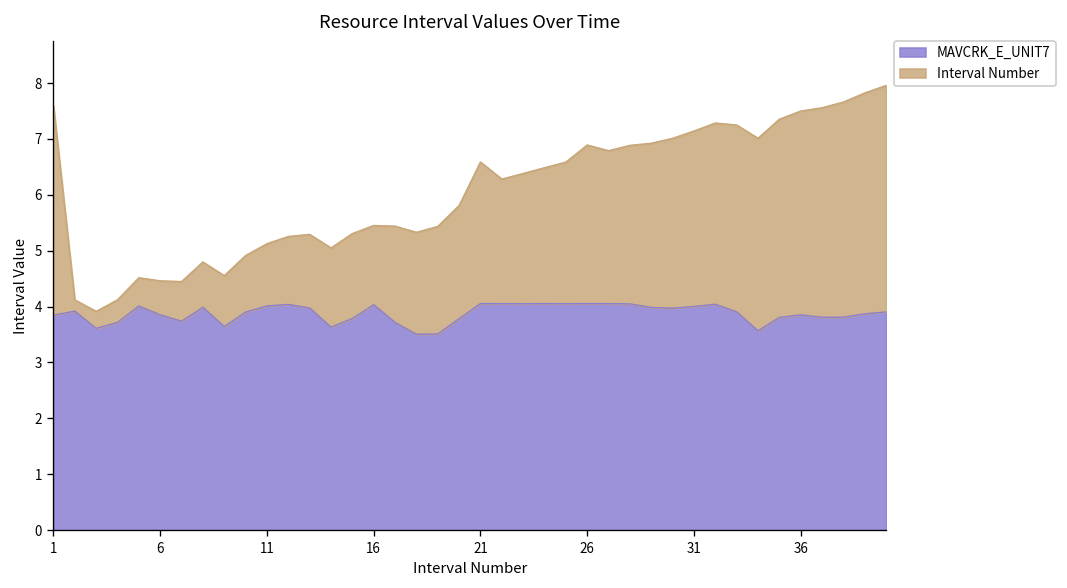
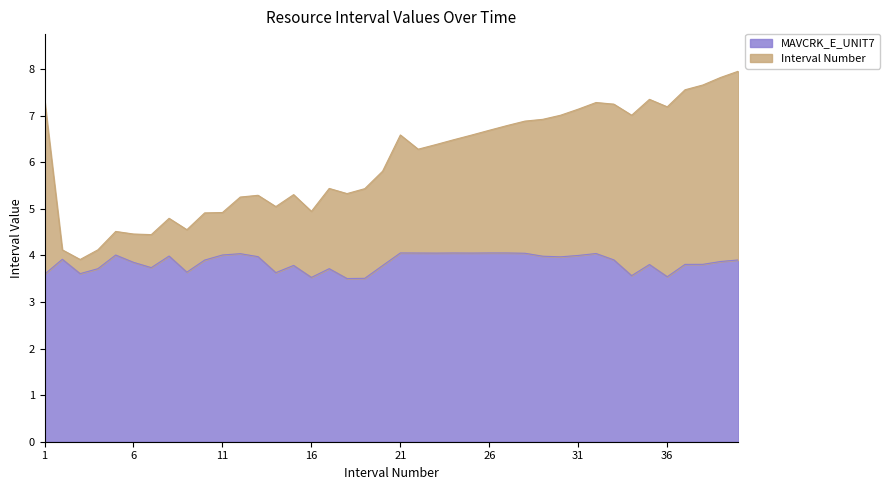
  {
    "MAVCRK_E_UNIT7": {
-     "1": 3.8,
+     "1": 3.6,
      "6": 3.9,
      "11": 4.0,
-     "16": 4.0,
+     "16": 3.5,
      "21": 4.1,
      "26": 4.1,
      "31": 4.0,
-     "36": 3.9
+     "36": 3.5
    },
    "Interval Number": {
      "1": 3.8,
      "6": 0.6,
-     "11": 1.1,
+     "11": 0.9,
      "16": 1.4,
      "21": 2.5,
-     "26": 2.8,
+     "26": 2.6,
      "31": 3.1,
      "36": 3.6
    }
  }
